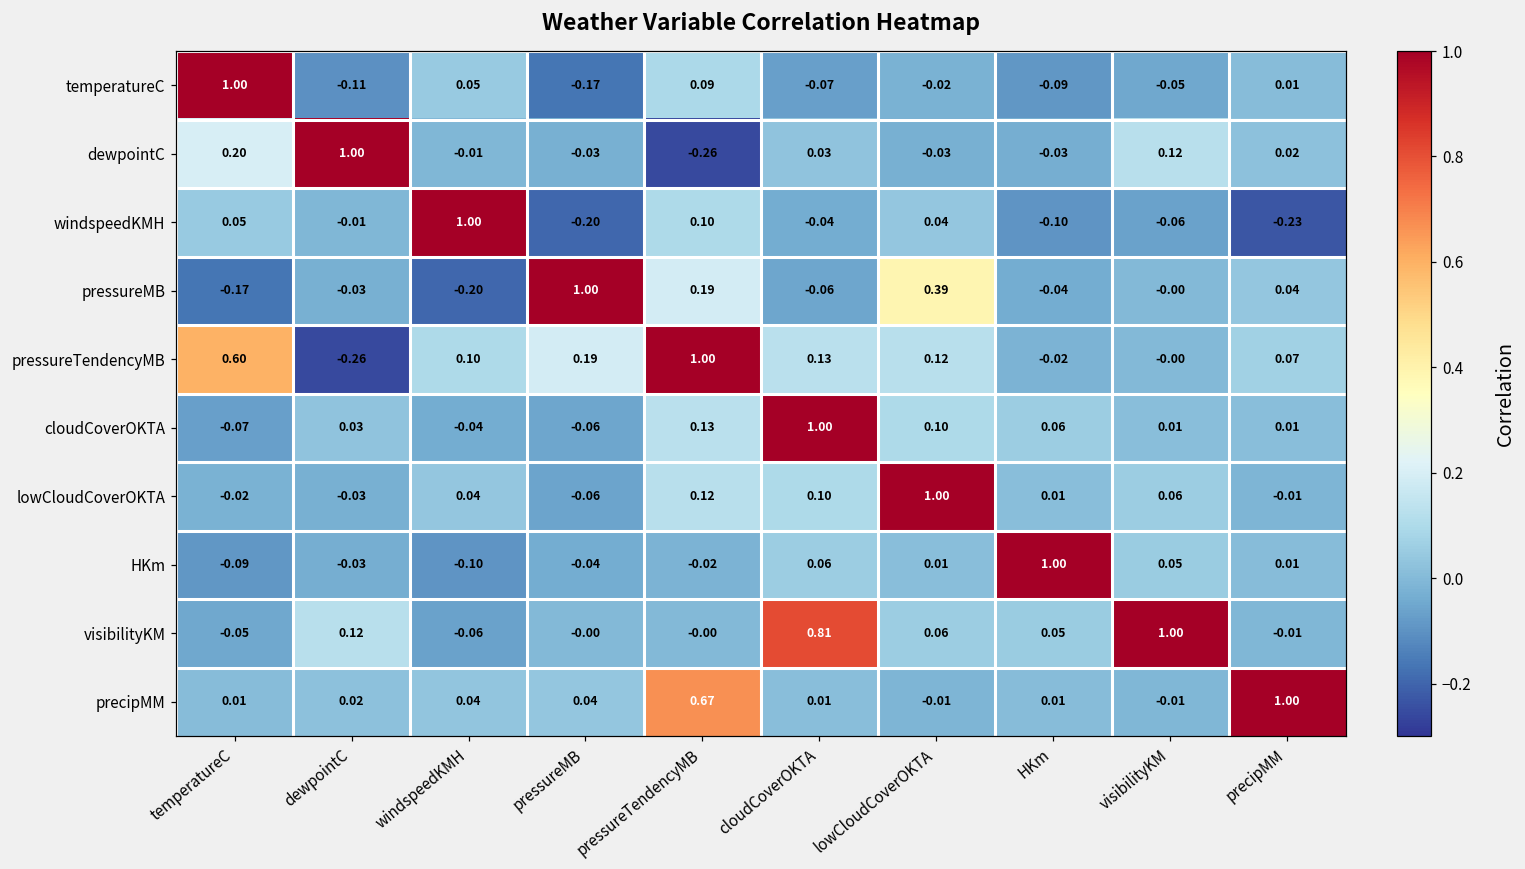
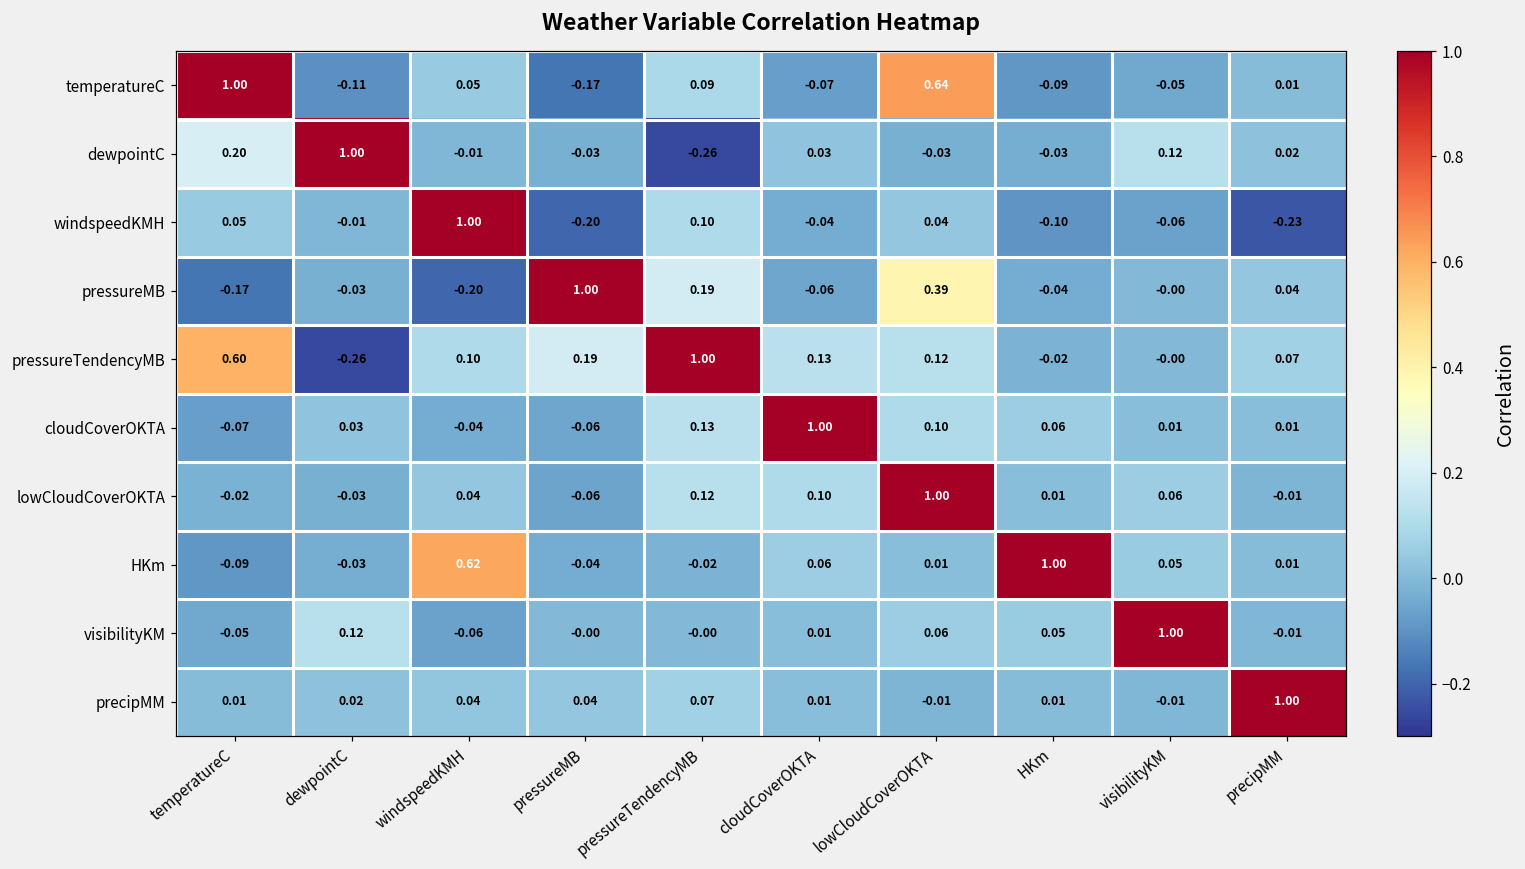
  {
    "temperatureC": {
      "temperatureC": 1.00,
      "dewpointC": -0.11,
      "windspeedKMH": 0.05,
      "pressureMB": -0.17,
      "pressureTendencyMB": 0.09,
      "cloudCoverOKTA": -0.07,
-     "lowCloudCoverOKTA": -0.02,
+     "lowCloudCoverOKTA": 0.64,
      "HKm": -0.09,
      "visibilityKM": -0.05,
      "precipMM": 0.01
    },
    "dewpointC": {
      "temperatureC": 0.20,
      "dewpointC": 1.00,
      "windspeedKMH": -0.01,
      "pressureMB": -0.03,
      "pressureTendencyMB": -0.26,
      "cloudCoverOKTA": 0.03,
      "lowCloudCoverOKTA": -0.03,
      "HKm": -0.03,
      "visibilityKM": 0.12,
      "precipMM": 0.02
    },
    "windspeedKMH": {
      "temperatureC": 0.05,
      "dewpointC": -0.01,
      "windspeedKMH": 1.00,
      "pressureMB": -0.20,
      "pressureTendencyMB": 0.10,
      "cloudCoverOKTA": -0.04,
      "lowCloudCoverOKTA": 0.04,
      "HKm": -0.10,
      "visibilityKM": -0.06,
      "precipMM": -0.23
    },
    "pressureMB": {
      "temperatureC": -0.17,
      "dewpointC": -0.03,
      "windspeedKMH": -0.20,
      "pressureMB": 1.00,
      "pressureTendencyMB": 0.19,
      "cloudCoverOKTA": -0.06,
      "lowCloudCoverOKTA": 0.39,
      "HKm": -0.04,
      "visibilityKM": -0.00,
      "precipMM": 0.04
    },
    "pressureTendencyMB": {
      "temperatureC": 0.60,
      "dewpointC": -0.26,
      "windspeedKMH": 0.10,
      "pressureMB": 0.19,
      "pressureTendencyMB": 1.00,
      "cloudCoverOKTA": 0.13,
      "lowCloudCoverOKTA": 0.12,
      "HKm": -0.02,
      "visibilityKM": -0.00,
      "precipMM": 0.07
    },
    "cloudCoverOKTA": {
      "temperatureC": -0.07,
      "dewpointC": 0.03,
      "windspeedKMH": -0.04,
      "pressureMB": -0.06,
      "pressureTendencyMB": 0.13,
      "cloudCoverOKTA": 1.00,
      "lowCloudCoverOKTA": 0.10,
      "HKm": 0.06,
      "visibilityKM": 0.01,
      "precipMM": 0.01
    },
    "lowCloudCoverOKTA": {
      "temperatureC": -0.02,
      "dewpointC": -0.03,
      "windspeedKMH": 0.04,
      "pressureMB": -0.06,
      "pressureTendencyMB": 0.12,
      "cloudCoverOKTA": 0.10,
      "lowCloudCoverOKTA": 1.00,
      "HKm": 0.01,
      "visibilityKM": 0.06,
      "precipMM": -0.01
    },
    "HKm": {
      "temperatureC": -0.09,
      "dewpointC": -0.03,
-     "windspeedKMH": -0.10,
+     "windspeedKMH": 0.62,
      "pressureMB": -0.04,
      "pressureTendencyMB": -0.02,
      "cloudCoverOKTA": 0.06,
      "lowCloudCoverOKTA": 0.01,
      "HKm": 1.00,
      "visibilityKM": 0.05,
      "precipMM": 0.01
    },
    "visibilityKM": {
      "temperatureC": -0.05,
      "dewpointC": 0.12,
      "windspeedKMH": -0.06,
      "pressureMB": -0.00,
      "pressureTendencyMB": -0.00,
-     "cloudCoverOKTA": 0.81,
+     "cloudCoverOKTA": 0.01,
      "lowCloudCoverOKTA": 0.06,
      "HKm": 0.05,
      "visibilityKM": 1.00,
      "precipMM": -0.01
    },
    "precipMM": {
      "temperatureC": 0.01,
      "dewpointC": 0.02,
      "windspeedKMH": 0.04,
      "pressureMB": 0.04,
-     "pressureTendencyMB": 0.67,
+     "pressureTendencyMB": 0.07,
      "cloudCoverOKTA": 0.01,
      "lowCloudCoverOKTA": -0.01,
      "HKm": 0.01,
      "visibilityKM": -0.01,
      "precipMM": 1.00
    }
  }
